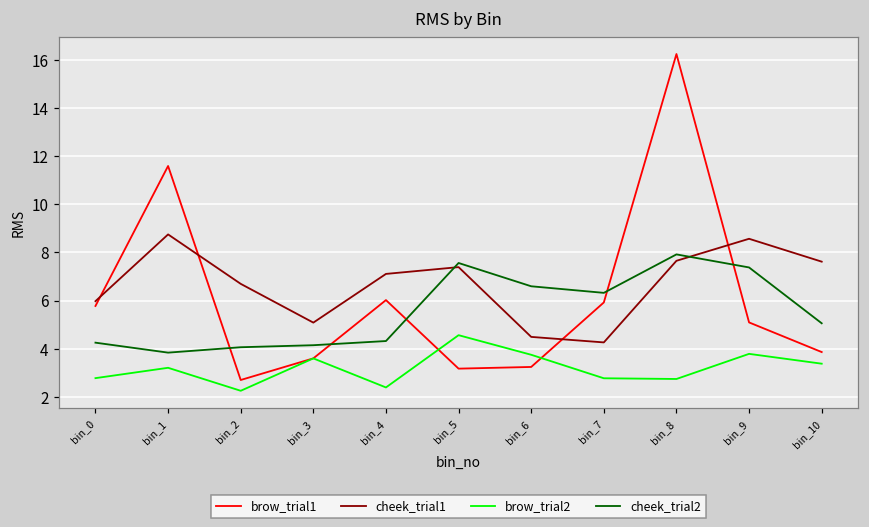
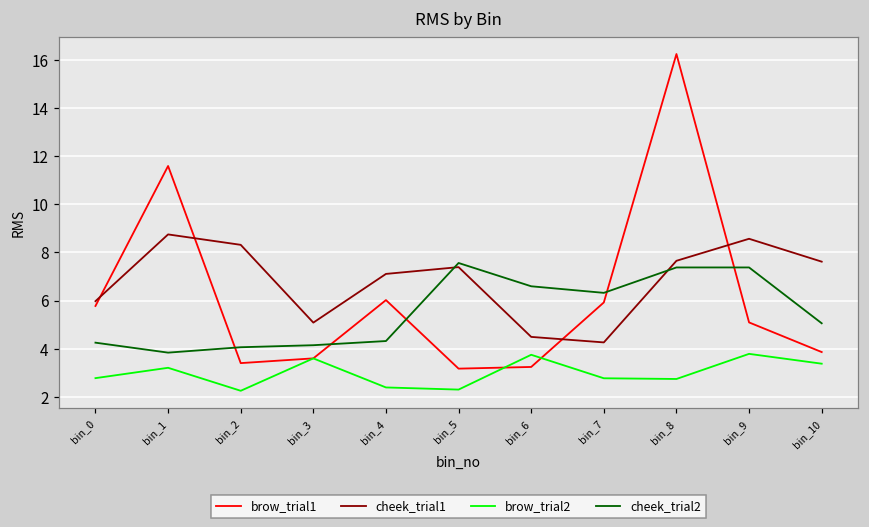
  {
    "brow_trial1": {
      "bin_0": 5.8,
      "bin_1": 11.6,
-     "bin_2": 2.7,
+     "bin_2": 3.4,
      "bin_4": 6.0,
      "bin_5": 3.2,
      "bin_6": 3.2,
      "bin_7": 5.9,
      "bin_8": 16.2,
      "bin_9": 5.1,
      "bin_10": 3.9
    },
    "cheek_trial1": {
      "bin_0": 6.0,
      "bin_1": 8.7,
-     "bin_2": 6.7,
+     "bin_2": 8.3,
      "bin_3": 5.1,
      "bin_4": 7.1,
      "bin_5": 7.4,
      "bin_6": 4.5,
      "bin_7": 4.3,
      "bin_8": 7.7,
      "bin_9": 8.6,
      "bin_10": 7.6
    },
    "brow_trial2": {
      "bin_0": 2.8,
      "bin_1": 3.2,
      "bin_2": 2.3,
      "bin_4": 2.4,
-     "bin_5": 4.6,
+     "bin_5": 2.3,
      "bin_6": 3.8,
      "bin_7": 2.8,
      "bin_8": 2.7,
      "bin_9": 3.8,
      "bin_10": 3.4
    },
    "cheek_trial2": {
      "bin_0": 4.3,
      "bin_1": 3.8,
      "bin_2": 4.1,
      "bin_3": 4.2,
      "bin_4": 4.3,
      "bin_5": 7.6,
      "bin_6": 6.6,
      "bin_7": 6.3,
-     "bin_8": 7.9,
+     "bin_8": 7.4,
      "bin_9": 7.4,
      "bin_10": 5.1
    }
  }
